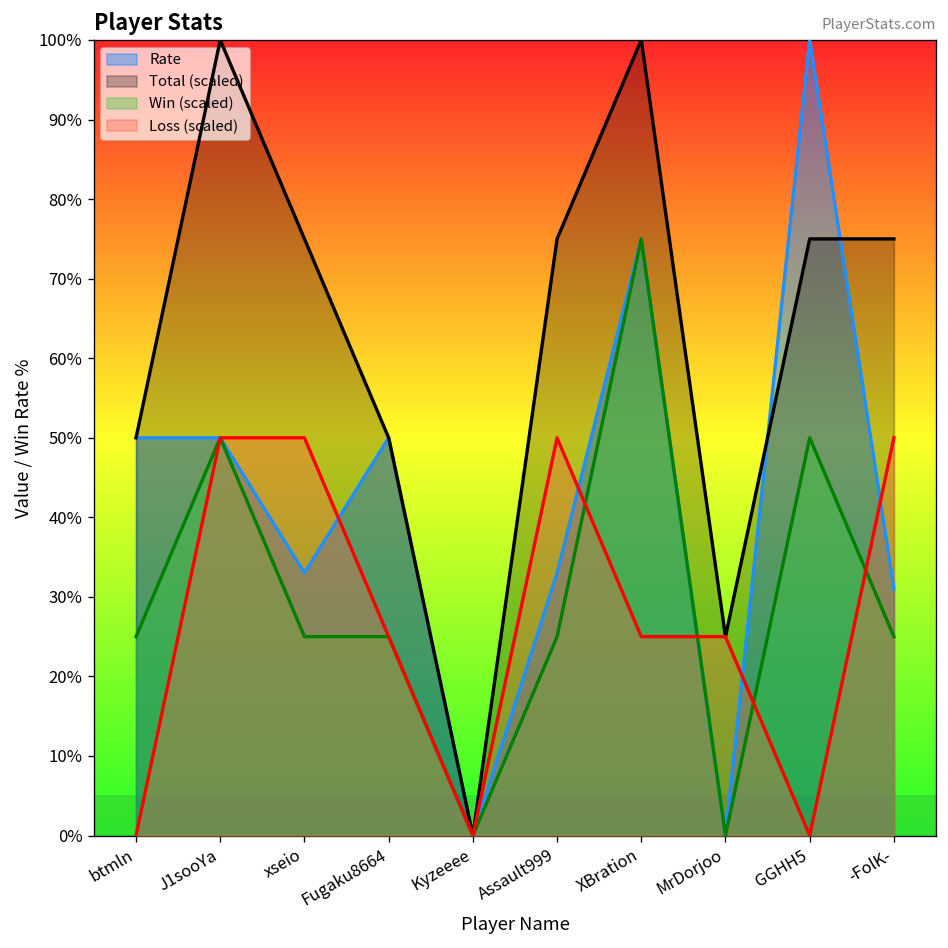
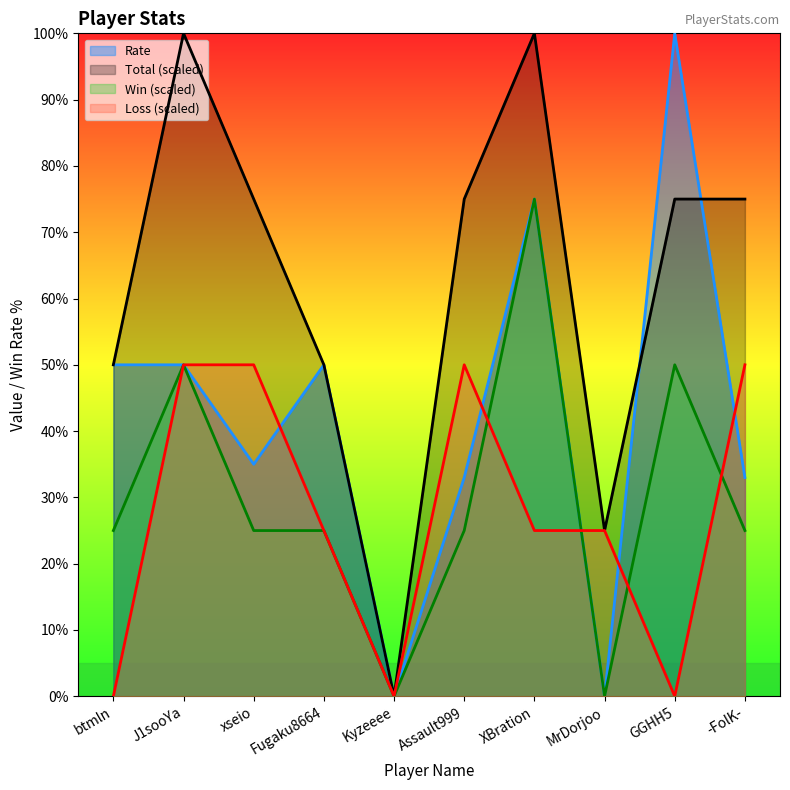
  {
    "Rate": {
-     "xseio": "33%",
+     "xseio": "35%",
      "Assault999": "33%",
      "GGHH5": "100%",
-     "-FolK-": "31%"
+     "-FolK-": "33%"
    },
    "Total (scaled)": {
      "J1sooYa": "100%",
      "xseio": "75%",
      "Assault999": "75%",
      "XBration": "100%",
      "GGHH5": "75%",
      "-FolK-": "75%"
    },
    "Win (scaled)": {
      "btmln": "25%",
      "xseio": "25%",
      "Assault999": "25%",
      "GGHH5": "50%",
      "-FolK-": "25%"
    },
    "Loss (scaled)": {
      "xseio": "50%",
      "Assault999": "50%",
      "XBration": "25%",
      "-FolK-": "50%"
    }
  }
